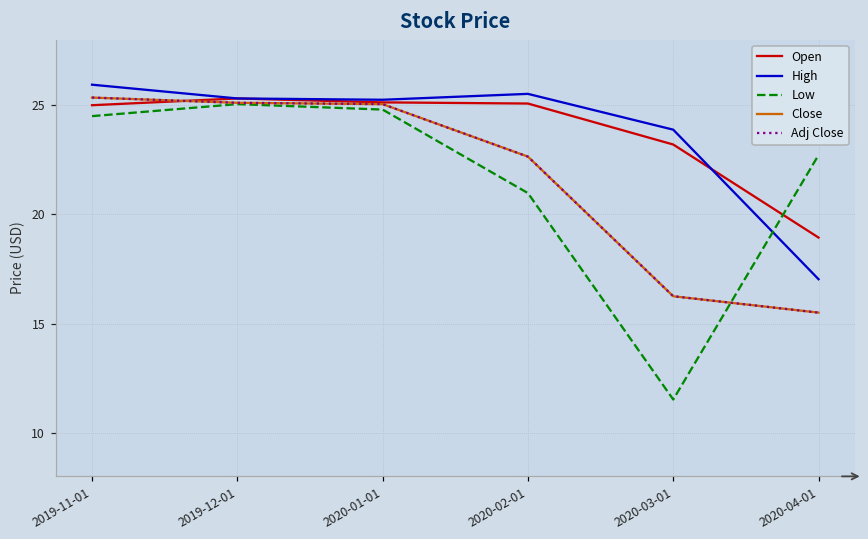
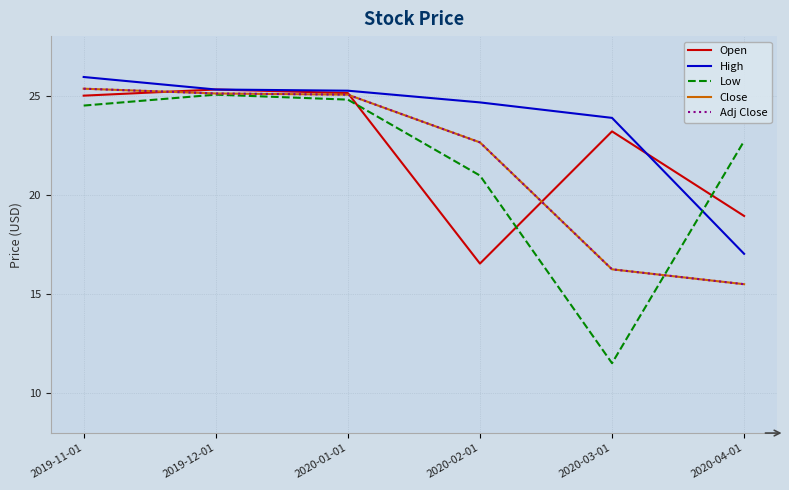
  {
    "Open": {
      "2019-11-01": 25.0,
-     "2020-02-01": 25.1,
+     "2020-02-01": 16.5,
      "2020-03-01": 23.2,
      "2020-04-01": 18.9
    },
    "High": {
      "2019-11-01": 25.9,
-     "2020-02-01": 25.5,
+     "2020-02-01": 24.7,
      "2020-03-01": 23.9,
      "2020-04-01": 17.0
    },
    "Low": {
      "2019-11-01": 24.5,
      "2020-01-01": 24.8,
      "2020-02-01": 21.0,
      "2020-03-01": 11.5,
      "2020-04-01": 22.7
    },
    "Adj Close": {
      "2019-11-01": 25.4,
      "2020-02-01": 22.6,
      "2020-03-01": 16.3,
      "2020-04-01": 15.5
    }
  }
